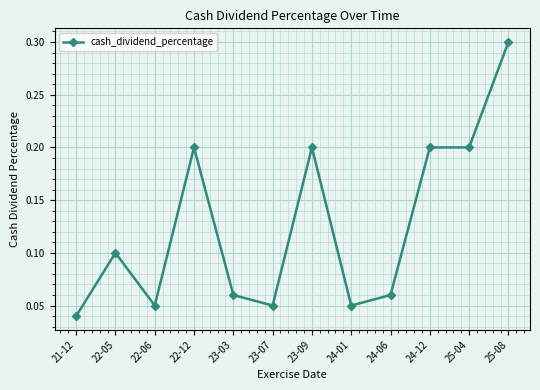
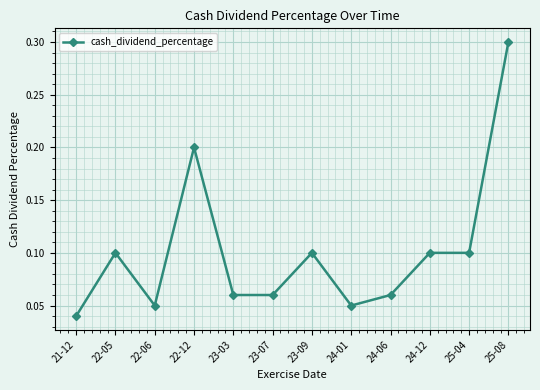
  {
    "21-12": 0.04,
    "22-05": 0.10,
    "22-06": 0.05,
    "22-12": 0.20,
    "23-03": 0.06,
-   "23-07": 0.05,
-   "23-09": 0.2,
+   "23-07": 0.06,
+   "23-09": 0.1,
    "24-01": 0.05,
    "24-06": 0.06,
-   "24-12": 0.2,
-   "25-04": 0.2,
+   "24-12": 0.1,
+   "25-04": 0.1,
    "25-08": 0.30
  }
